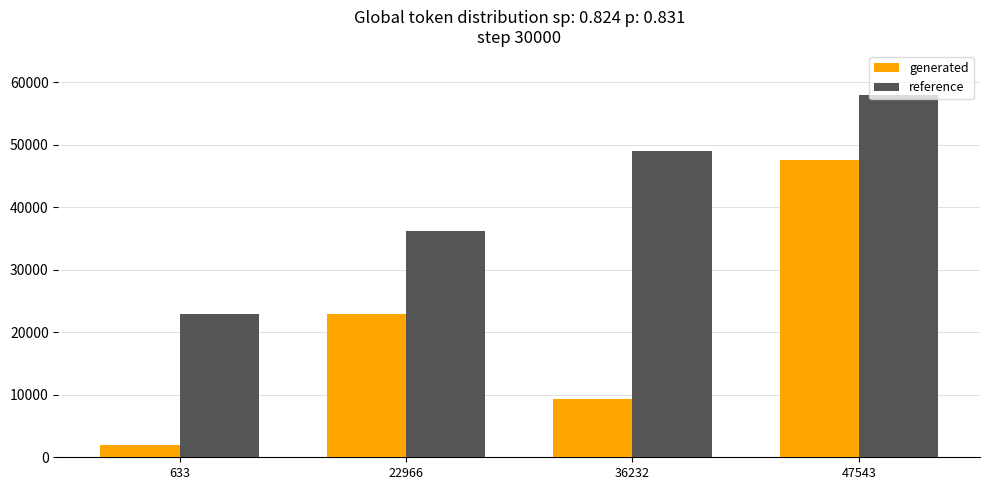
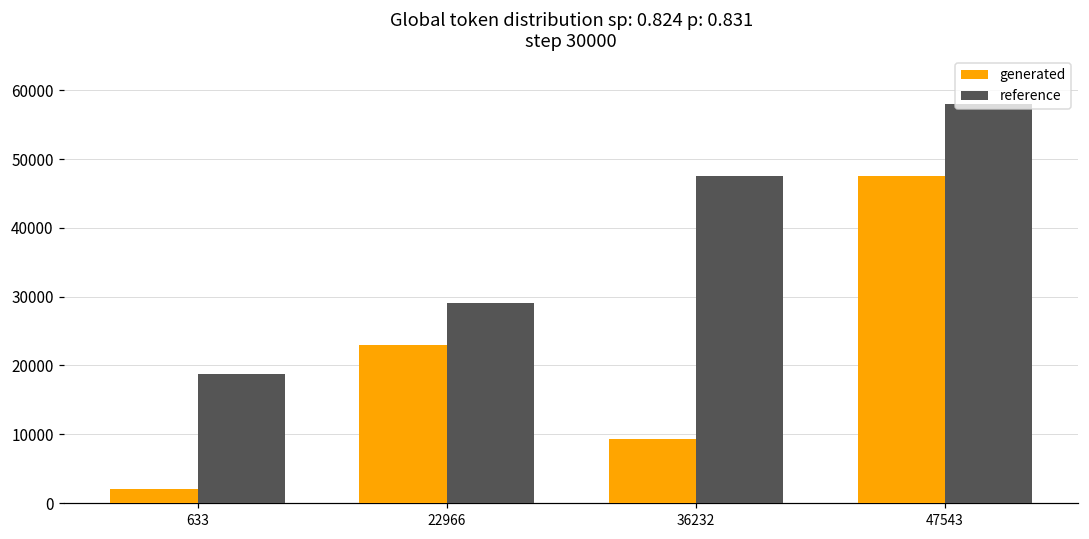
  {
    "generated": {
      "633": 2000,
      "22966": 23000,
      "36232": 9000,
      "47543": 48000
    },
    "reference": {
-     "633": 23000,
-     "22966": 36000,
-     "36232": 49000
+     "633": 19000,
+     "22966": 29000,
+     "36232": 48000
    }
  }
